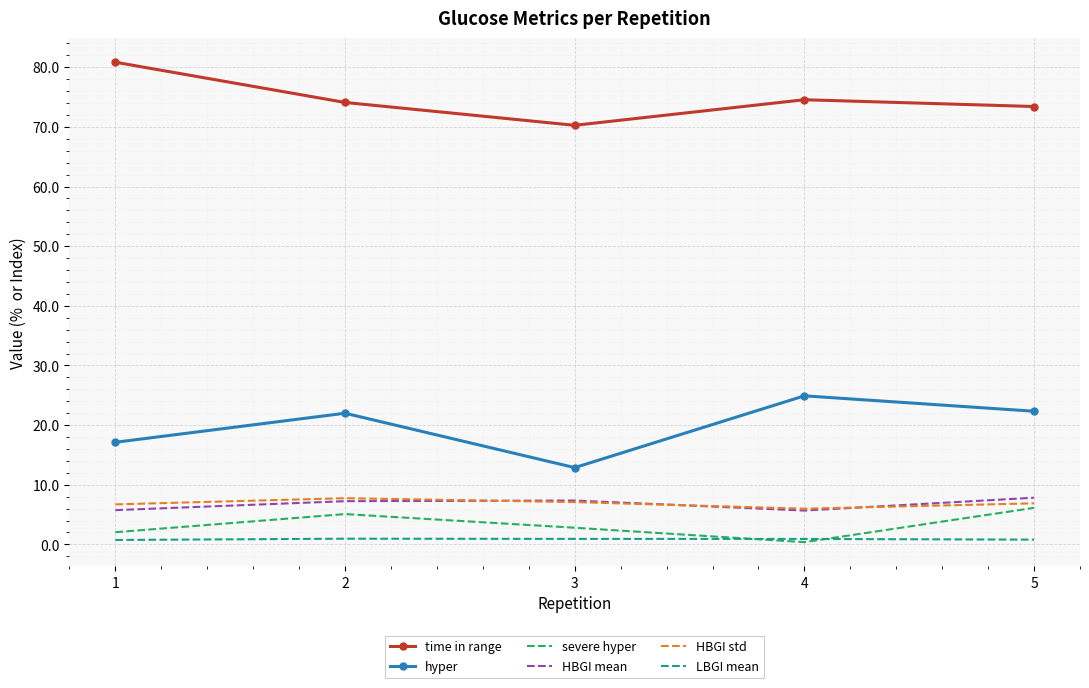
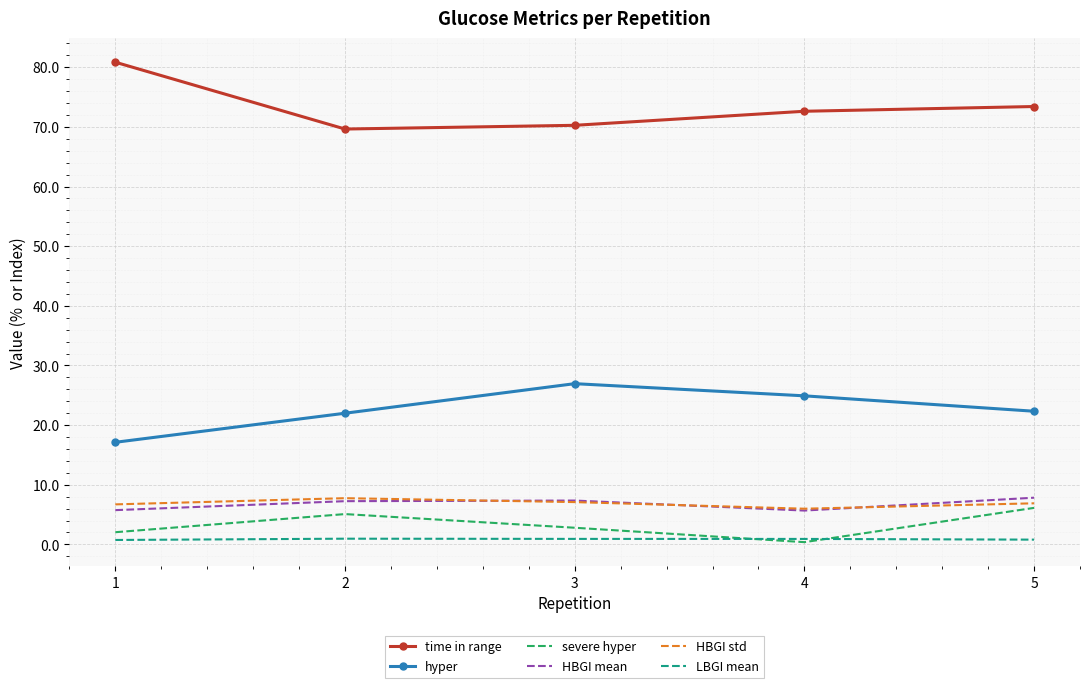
  {
    "time in range": {
      "1": 81,
-     "2": 74,
+     "2": 70,
      "3": 70,
-     "4": 75,
+     "4": 73,
      "5": 73
    },
    "hyper": {
      "1": 17,
      "2": 22,
-     "3": 13,
+     "3": 27,
      "4": 25,
      "5": 22
    },
    "HBGI mean": {
      "1": 6,
      "2": 7,
      "5": 8
    },
    "HBGI std": {
      "1": 7,
      "2": 8,
      "5": 7
    }
  }
